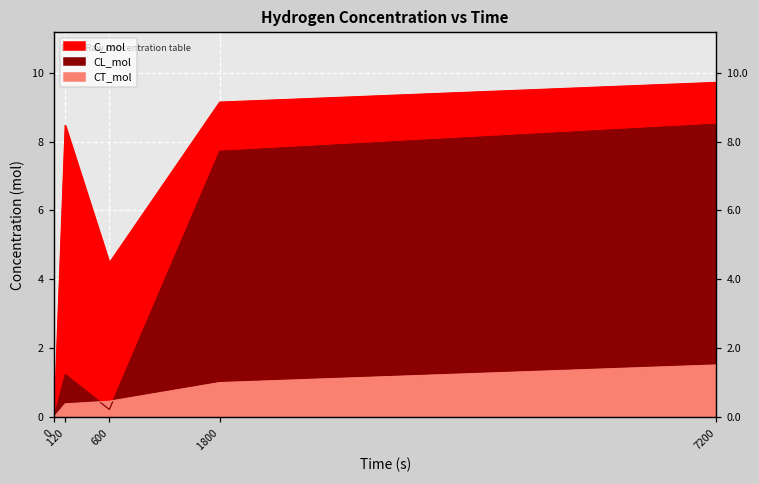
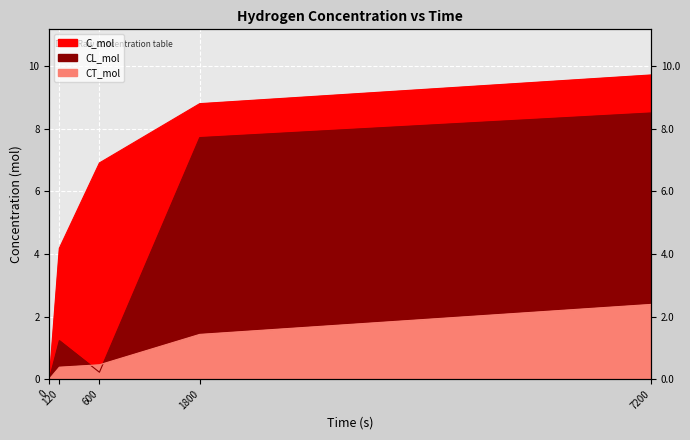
  {
    "C_mol": {
-     "120": 8.5,
-     "600": 4.5,
-     "1800": 9.1,
+     "120": 4.2,
+     "600": 6.9,
+     "1800": 8.8,
      "7200": 9.7
    },
    "CL_mol": {
      "120": 1.2,
      "600": 0.2,
      "1800": 7.7,
      "7200": 8.5
    },
    "CT_mol": {
      "120": 0.4,
      "600": 0.5,
-     "1800": 1.0,
-     "7200": 1.5
+     "1800": 1.4,
+     "7200": 2.4
    }
  }
